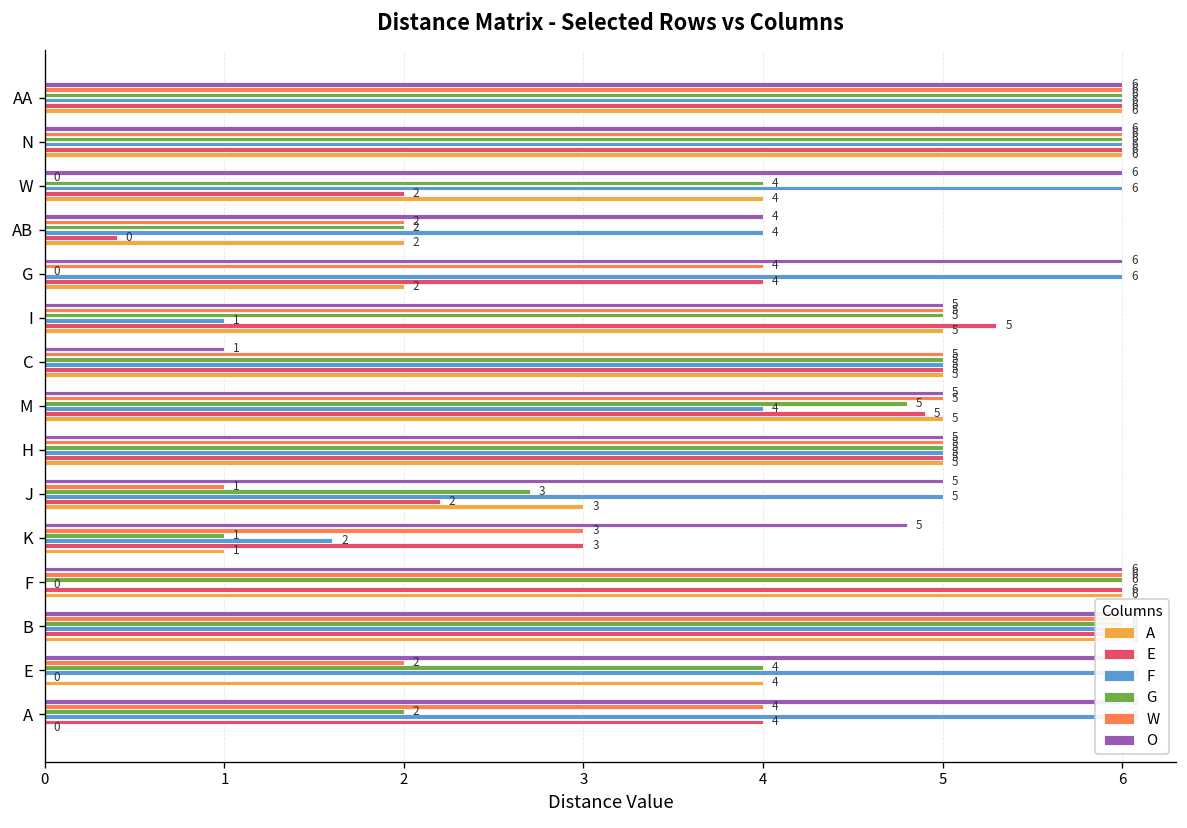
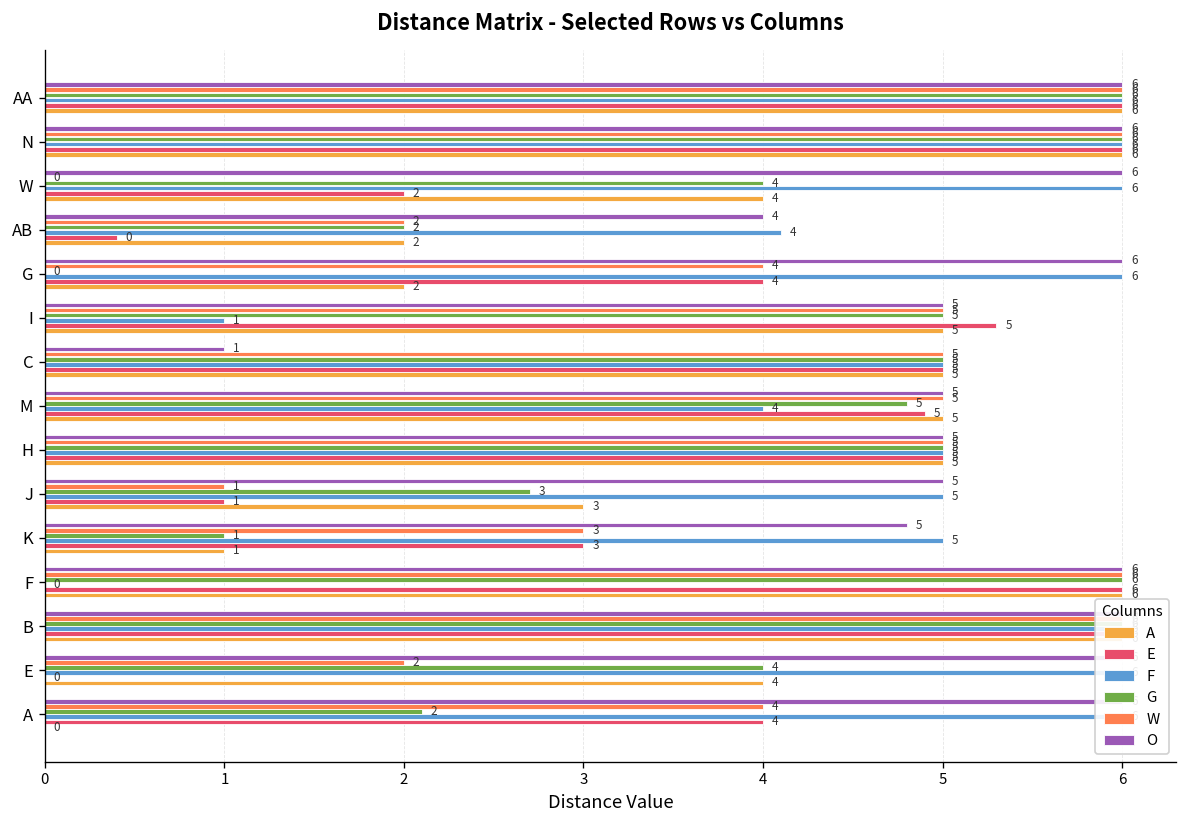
  {
    "E": {
      "W": 2,
      "AB": 0,
      "G": 4,
      "I": 5,
      "M": 5,
-     "J": 2,
+     "J": 1,
      "K": 3,
      "E": 0,
      "A": 4
    },
    "F": {
      "W": 6,
-     "AB": 4.0,
+     "AB": 4.1,
      "G": 6,
      "I": 1,
      "M": 4,
      "J": 5,
-     "K": 2,
+     "K": 5,
      "F": 0
    },
    "G": {
-     "A": 2.0
+     "A": 2.1
    },
    "O": {
      "W": 6,
      "AB": 4,
      "G": 6,
      "C": 1,
      "J": 5,
      "K": 5
    }
  }
